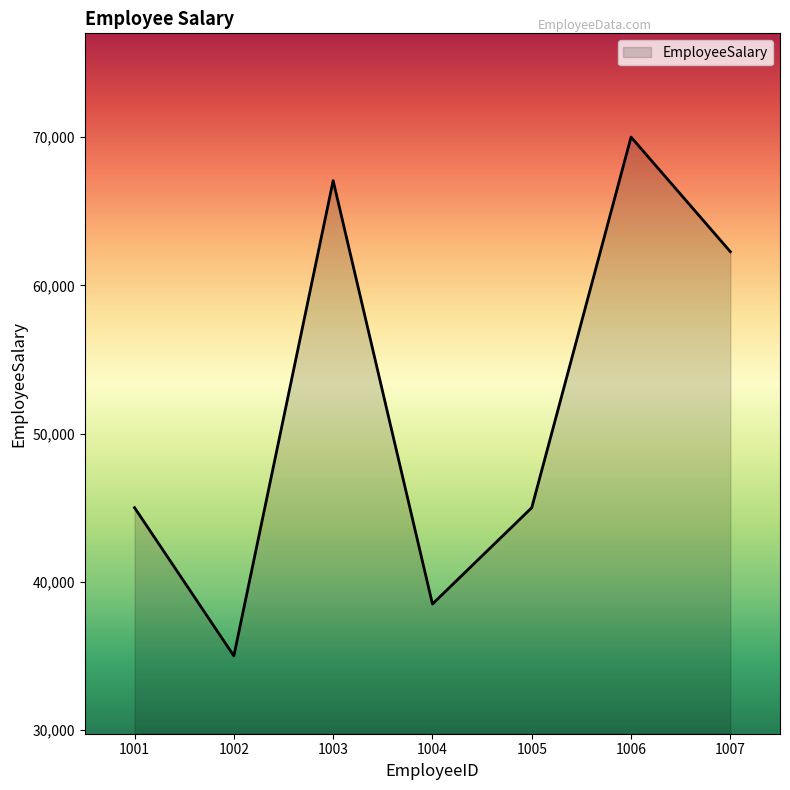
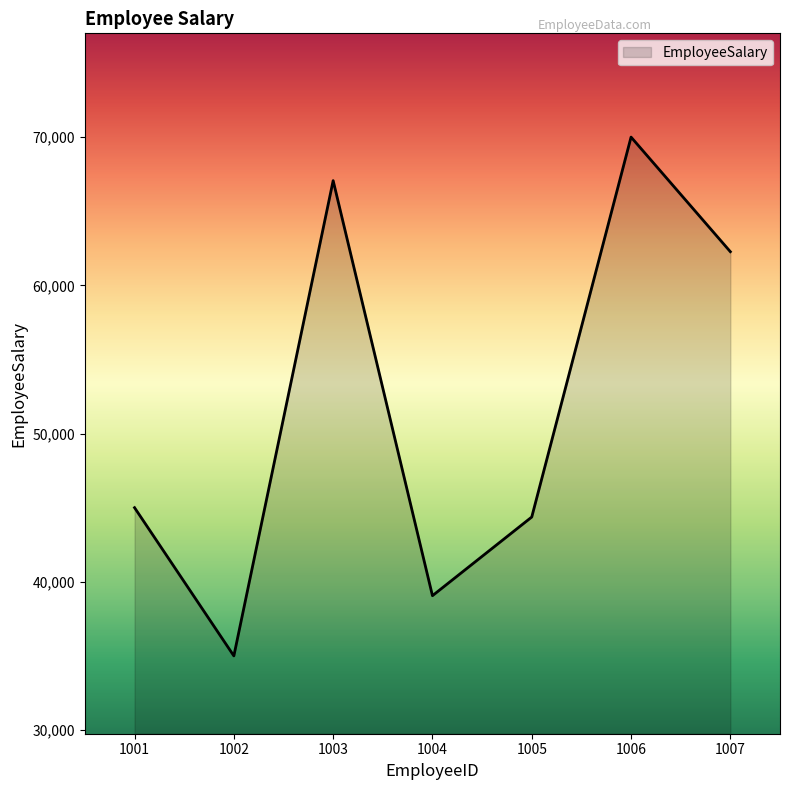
  {
    "1001": "45,000",
    "1002": "35,000",
    "1003": "67,100",
-   "1004": "38,500",
-   "1005": "45,000",
+   "1004": "39,100",
+   "1005": "44,400",
    "1006": "70,000",
    "1007": "62,300"
  }
